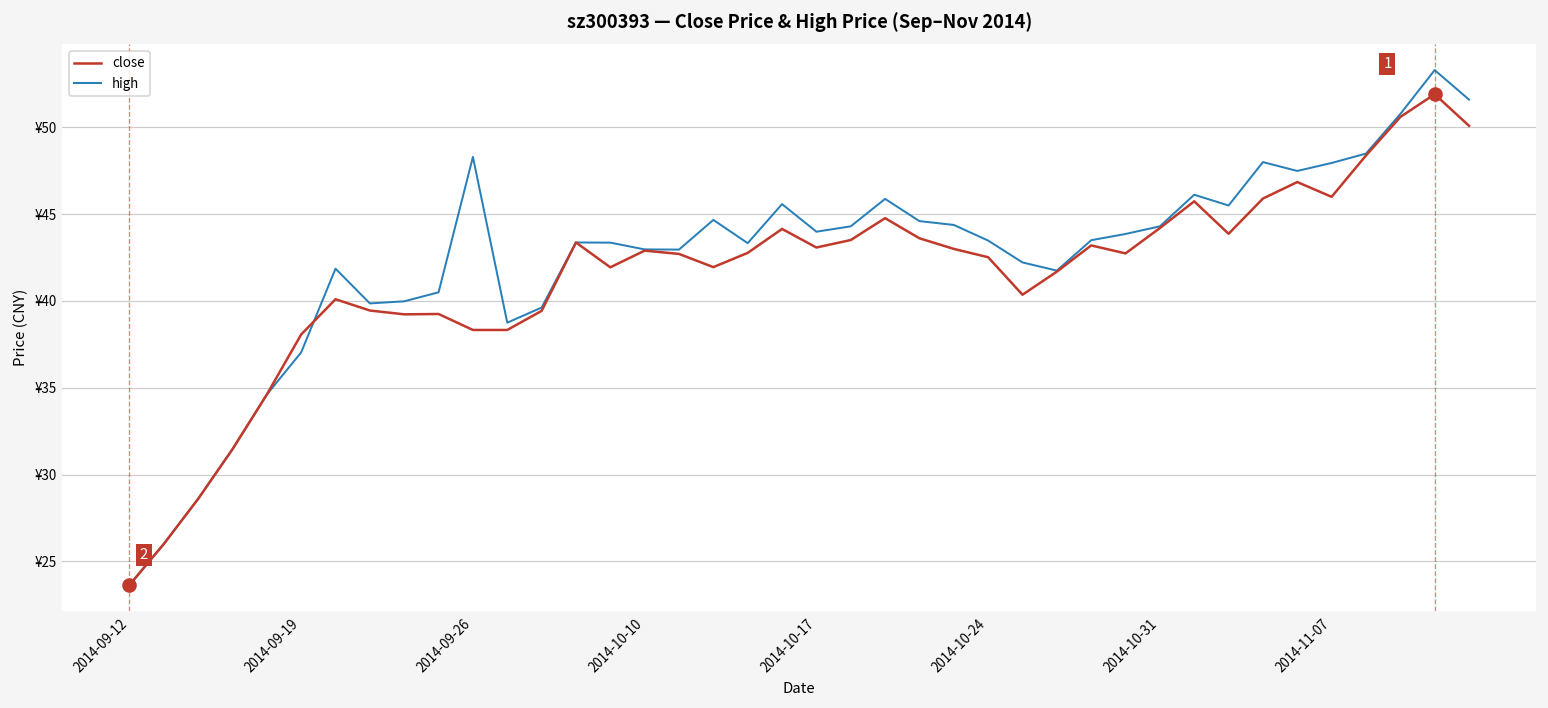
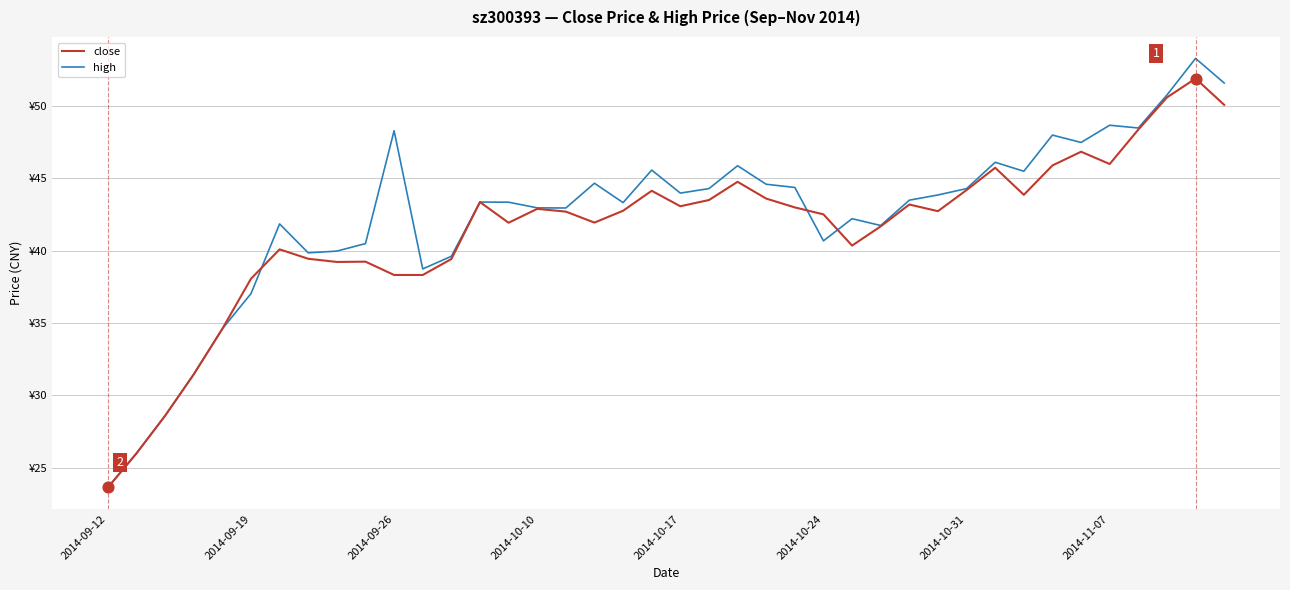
  {
    "high": {
      "2014-09-19": "¥37.0",
      "2014-09-26": "¥48.3",
      "2014-10-17": "¥44.0",
-     "2014-10-24": "¥43.5",
-     "2014-11-07": "¥48.0"
+     "2014-10-24": "¥40.7",
+     "2014-11-07": "¥48.7"
    }
  }
